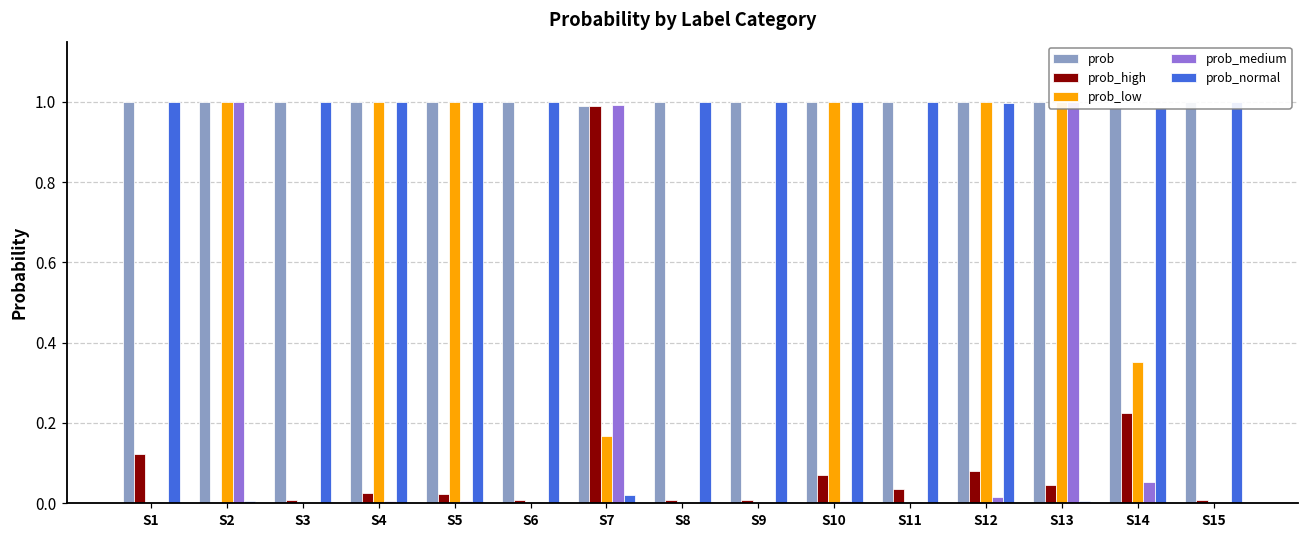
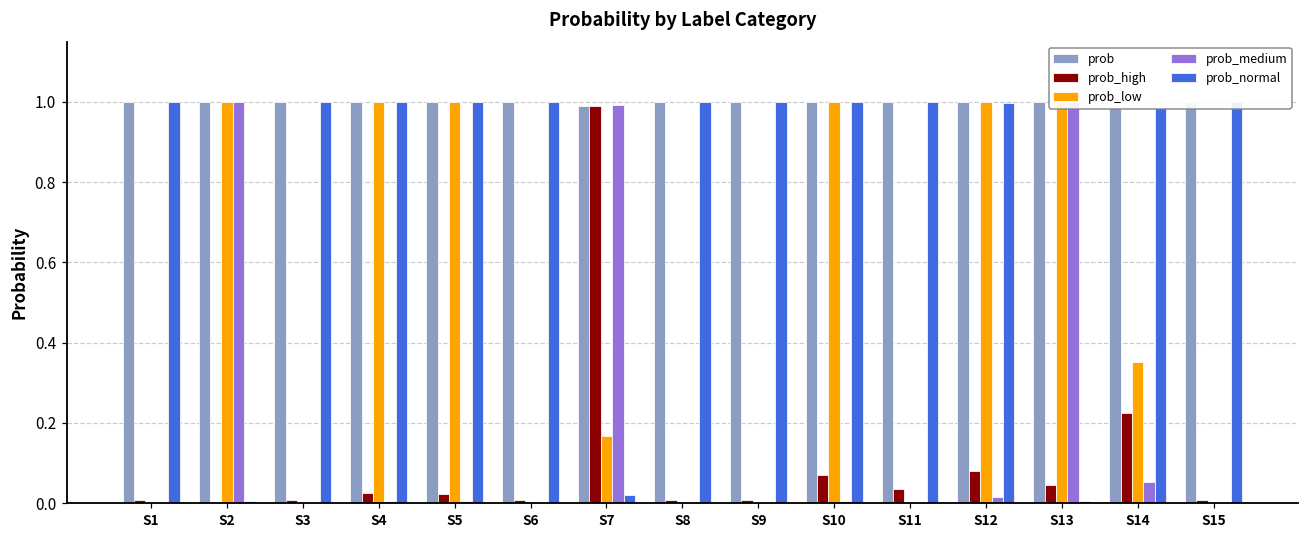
  {
    "prob_high": {
-     "S1": 0.12,
+     "S1": 0.01,
      "S4": 0.03,
      "S5": 0.02,
      "S6": 0.01,
      "S7": 0.99,
      "S10": 0.07,
      "S11": 0.04,
      "S12": 0.08,
      "S13": 0.05,
      "S14": 0.22,
      "S15": 0.01
    },
    "prob_low": {
      "S2": 1.00,
      "S4": 1.00,
      "S5": 1.00,
      "S7": 0.17,
      "S10": 1.00,
      "S12": 1.00,
      "S14": 0.35
    },
    "prob_normal": {
      "S1": 1.00,
      "S3": 1.00,
      "S4": 1.00,
      "S5": 1.00,
      "S6": 1.00,
      "S7": 0.02,
      "S8": 1.00,
      "S9": 1.00,
      "S10": 1.00,
      "S11": 1.00,
      "S12": 1.00,
      "S14": 0.98
    }
  }
